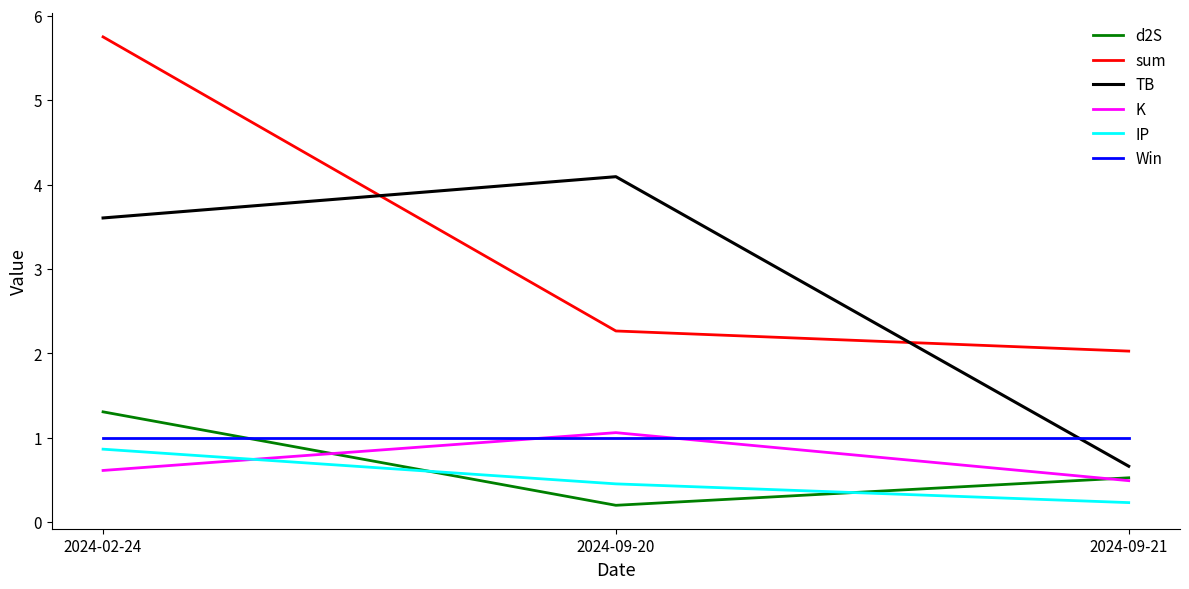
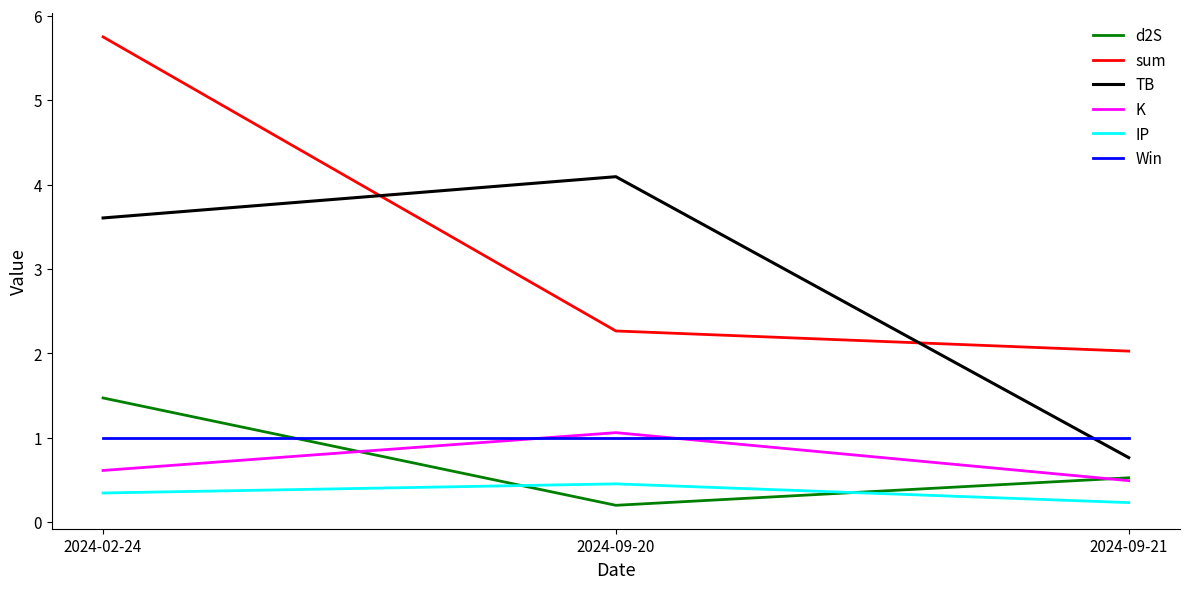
  {
    "d2S": {
-     "2024-02-24": 1.3,
+     "2024-02-24": 1.5,
      "2024-09-20": 0.2,
      "2024-09-21": 0.5
    },
    "sum": {
      "2024-02-24": 5.7,
      "2024-09-20": 2.3,
      "2024-09-21": 2.0
    },
    "TB": {
      "2024-02-24": 3.6,
      "2024-09-20": 4.1,
-     "2024-09-21": 0.7
+     "2024-09-21": 0.8
    },
    "K": {
      "2024-02-24": 0.6,
      "2024-09-20": 1.1,
      "2024-09-21": 0.5
    },
    "IP": {
-     "2024-02-24": 0.9,
+     "2024-02-24": 0.3,
      "2024-09-20": 0.5,
      "2024-09-21": 0.2
    },
    "Win": {
      "2024-02-24": 1.0,
      "2024-09-20": 1.0,
      "2024-09-21": 1.0
    }
  }
